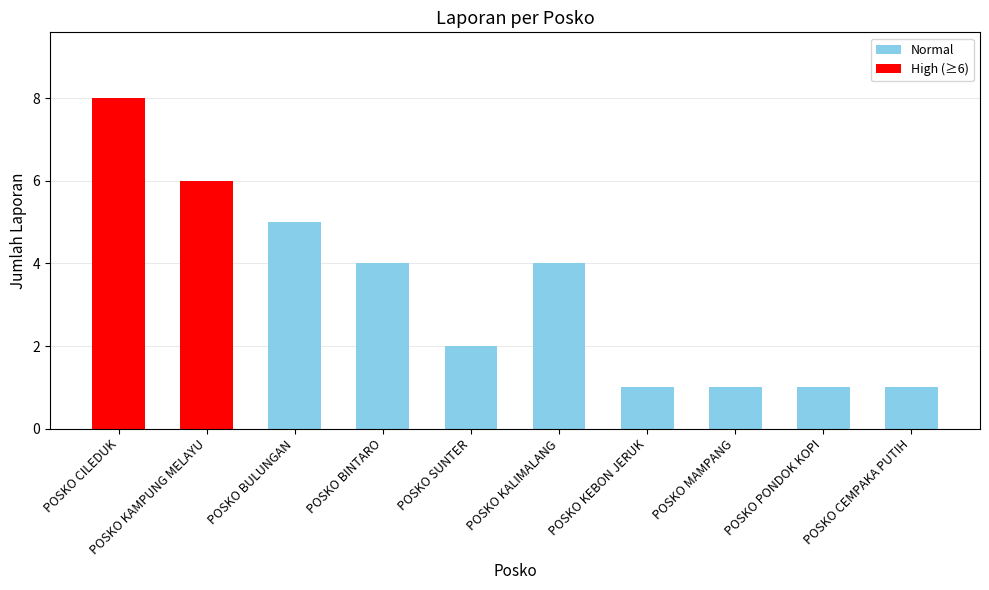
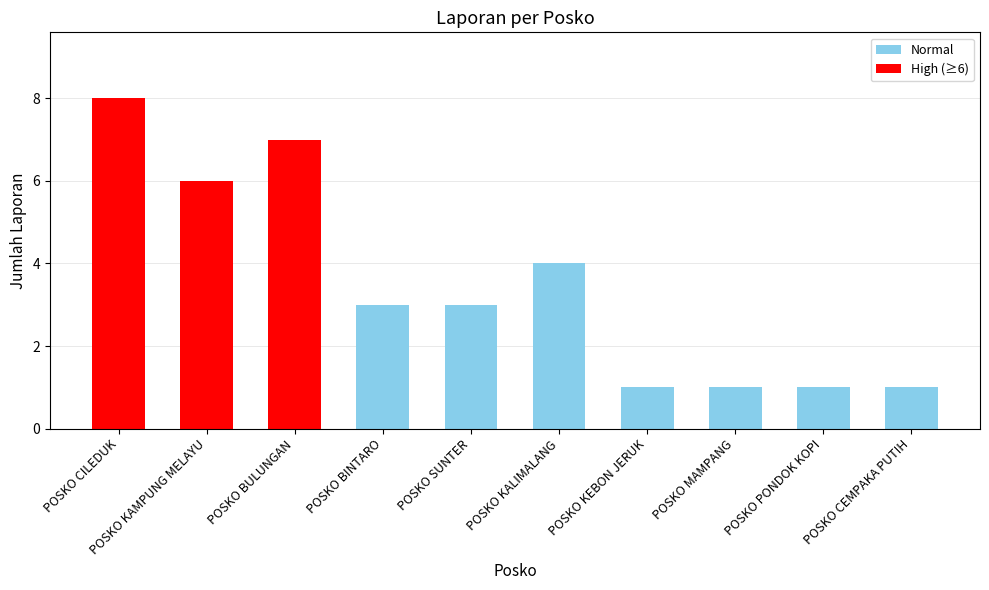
  {
    "POSKO CILEDUK": 8,
    "POSKO KAMPUNG MELAYU": 6,
-   "POSKO BULUNGAN": 5,
-   "POSKO BINTARO": 4,
-   "POSKO SUNTER": 2,
+   "POSKO BULUNGAN": 7,
+   "POSKO BINTARO": 3,
+   "POSKO SUNTER": 3,
    "POSKO KALIMALANG": 4,
    "POSKO KEBON JERUK": 1,
    "POSKO MAMPANG": 1,
    "POSKO PONDOK KOPI": 1,
    "POSKO CEMPAKA PUTIH": 1
  }
